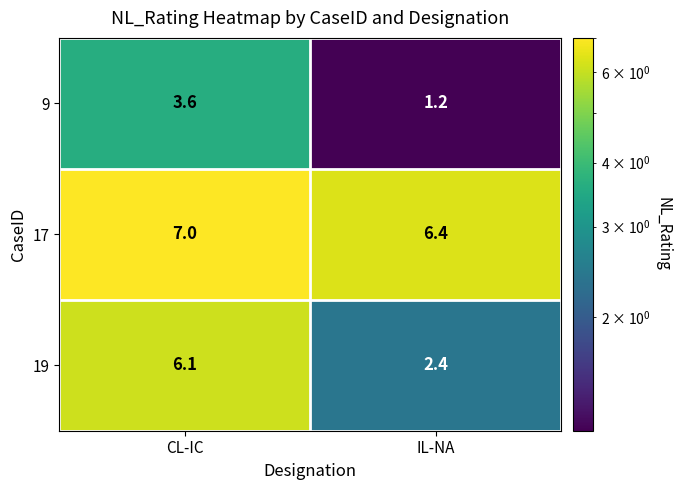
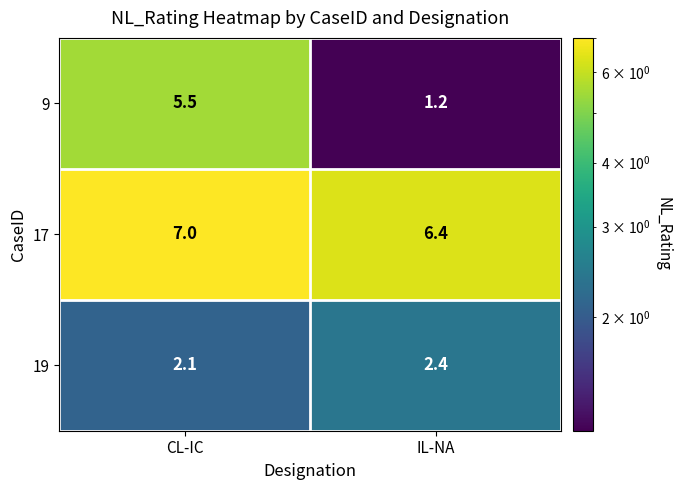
  {
    "9": {
-     "CL-IC": 3.6,
+     "CL-IC": 5.5,
      "IL-NA": 1.2
    },
    "17": {
      "CL-IC": 7.0,
      "IL-NA": 6.4
    },
    "19": {
-     "CL-IC": 6.1,
+     "CL-IC": 2.1,
      "IL-NA": 2.4
    }
  }
